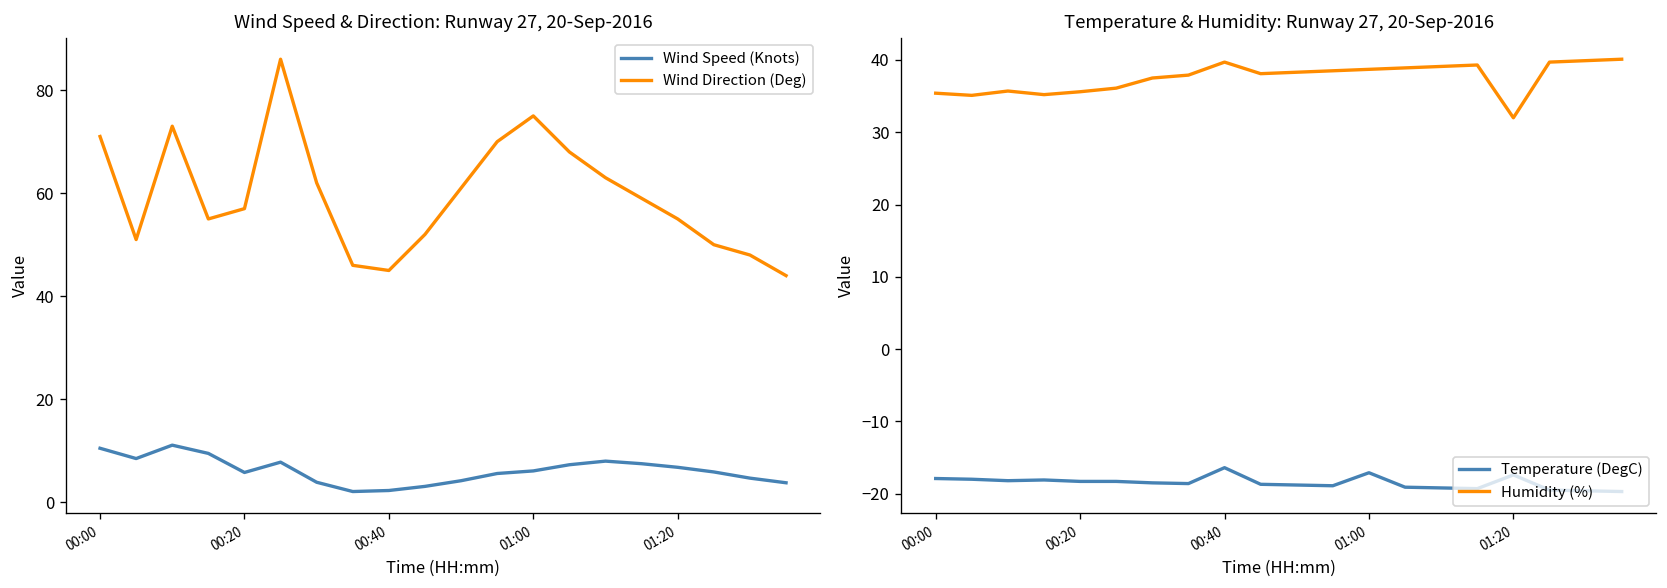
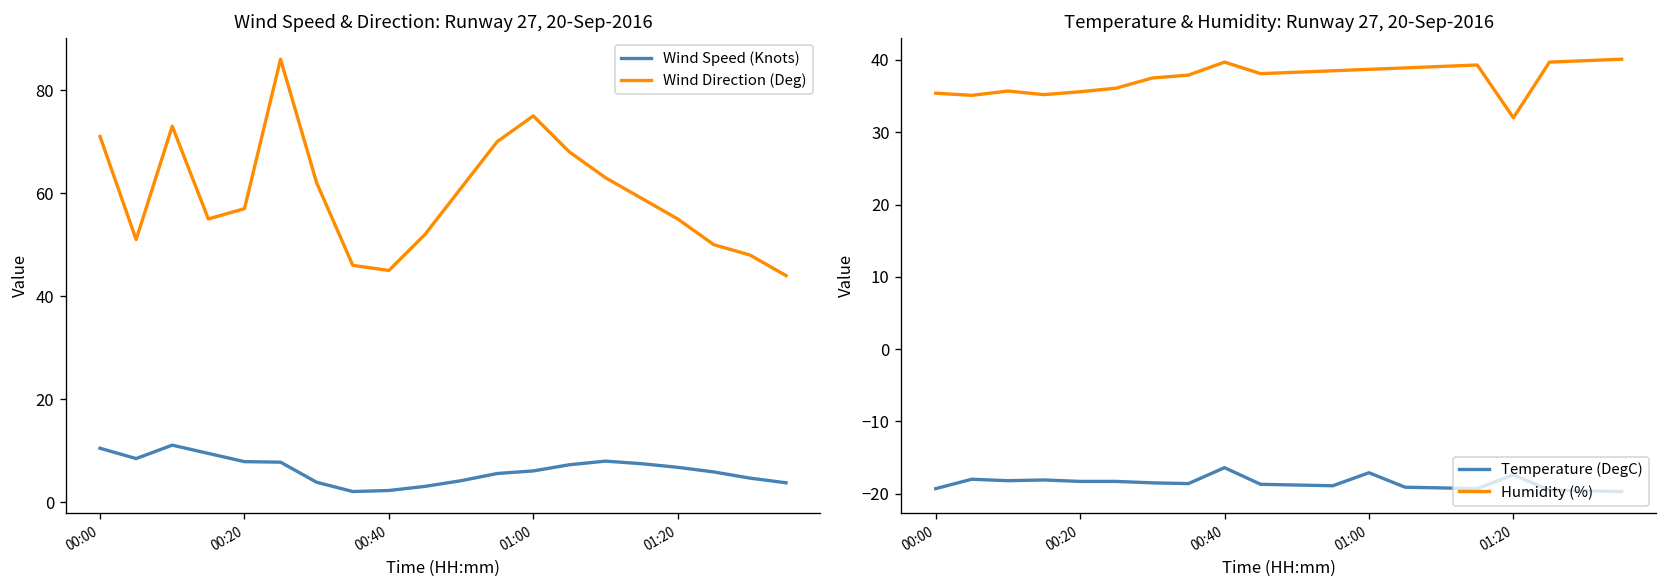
  {
    "Wind Speed & Direction: Runway 27, 20-Sep-2016": {
      "Wind Speed (Knots)": {
        "00:00": 11,
-       "00:20": 6,
+       "00:20": 8,
        "00:40": 2,
        "01:00": 6,
        "01:20": 7
      },
      "Wind Direction (Deg)": {
        "00:00": 71,
        "00:20": 57,
        "00:40": 45,
        "01:00": 75,
        "01:20": 55
      }
    },
    "Temperature & Humidity: Runway 27, 20-Sep-2016": {
      "Temperature (DegC)": {
-       "00:00": -18,
+       "00:00": -19,
        "00:20": -18,
        "00:40": -16,
        "01:00": -17
      },
      "Humidity (%)": {
        "00:00": 35,
        "00:20": 36,
        "00:40": 40,
        "01:00": 39,
        "01:20": 32
      }
    }
  }
